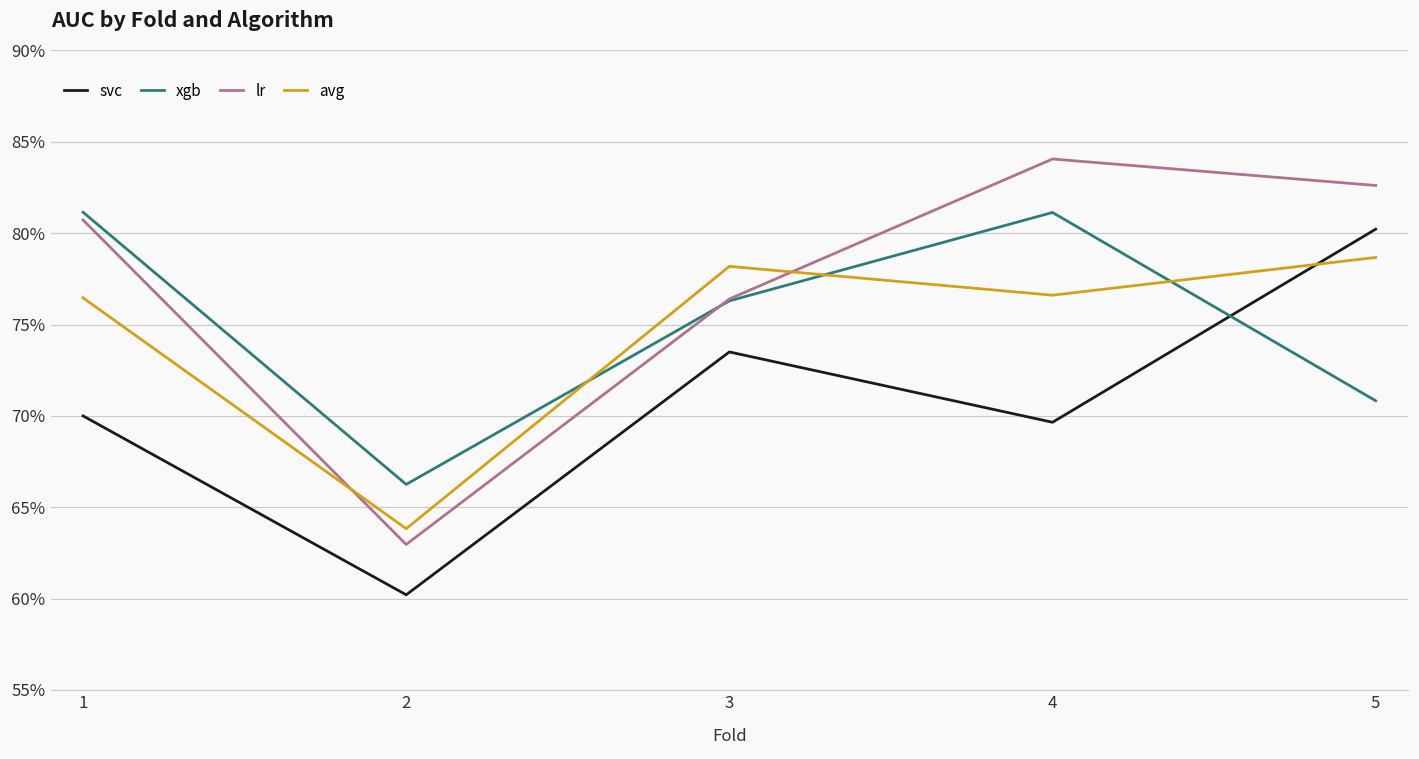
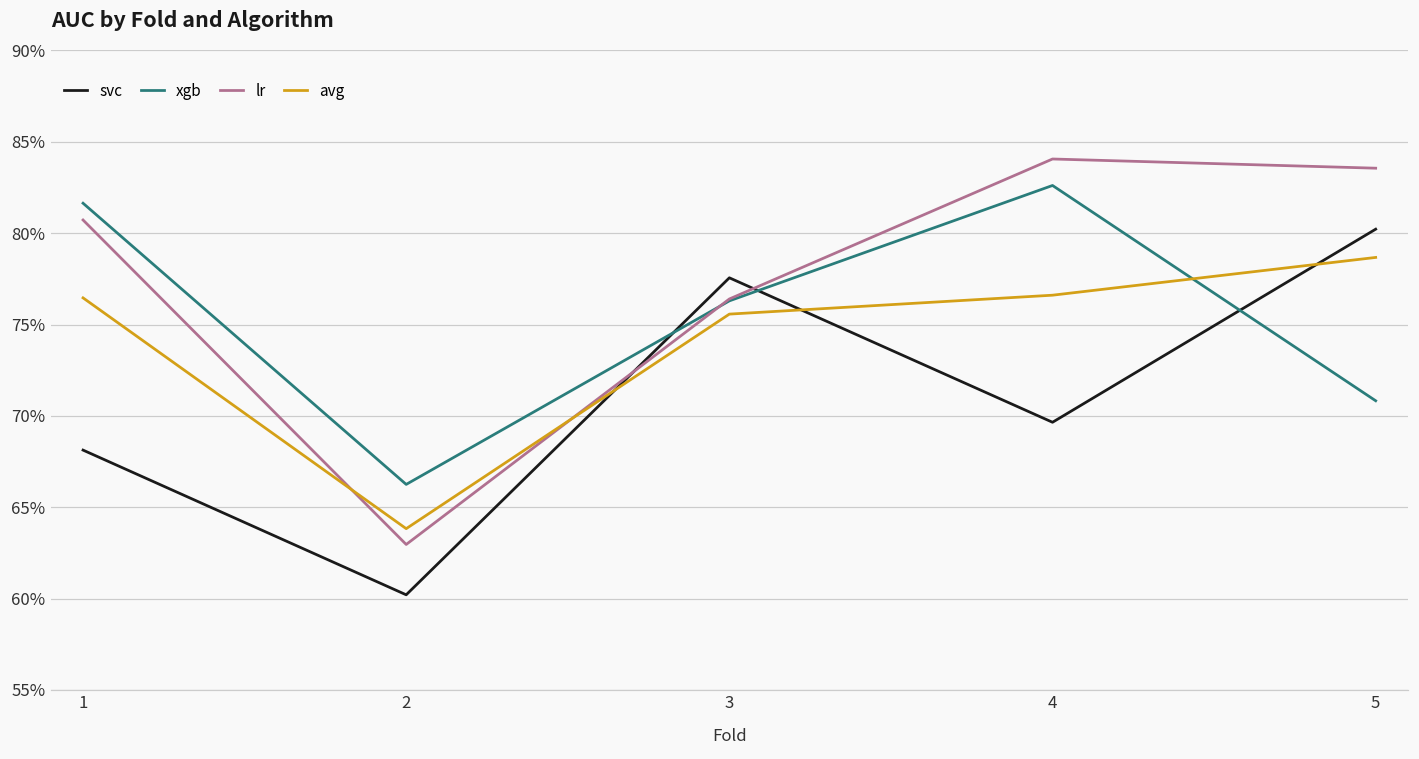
  {
    "svc": {
-     "1": "70.0%",
+     "1": "68.1%",
      "2": "60.2%",
-     "3": "73.5%",
+     "3": "77.6%",
      "4": "69.7%",
      "5": "80.2%"
    },
    "xgb": {
-     "1": "81.1%",
+     "1": "81.6%",
      "2": "66.3%",
-     "4": "81.1%",
+     "4": "82.6%",
      "5": "70.8%"
    },
    "lr": {
      "1": "80.7%",
      "2": "63.0%",
      "4": "84.1%",
-     "5": "82.6%"
+     "5": "83.6%"
    },
    "avg": {
      "1": "76.5%",
      "2": "63.8%",
-     "3": "78.2%",
+     "3": "75.6%",
      "4": "76.6%",
      "5": "78.7%"
    }
  }
